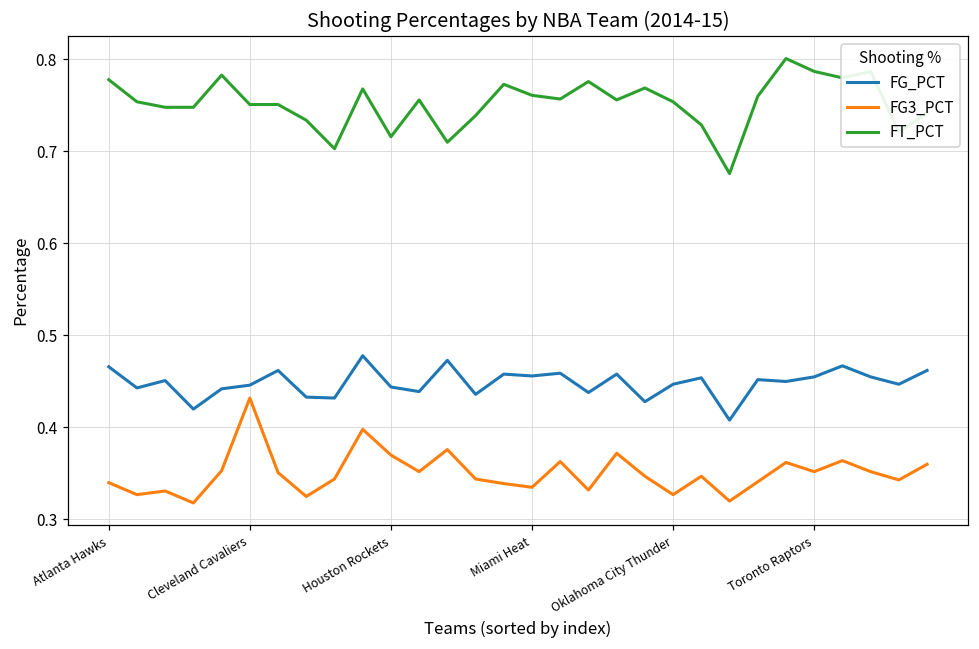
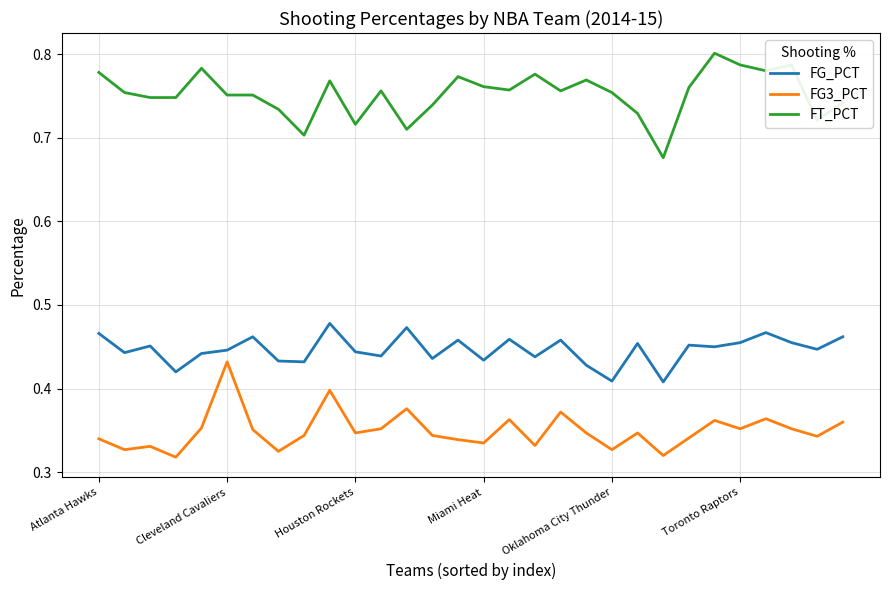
  {
    "FG_PCT": {
      "Atlanta Hawks": 0.47,
      "Cleveland Cavaliers": 0.45,
      "Houston Rockets": 0.44,
-     "Miami Heat": 0.46,
-     "Oklahoma City Thunder": 0.45
+     "Miami Heat": 0.43,
+     "Oklahoma City Thunder": 0.41
    },
    "FG3_PCT": {
      "Atlanta Hawks": 0.34,
      "Cleveland Cavaliers": 0.43,
-     "Houston Rockets": 0.37,
+     "Houston Rockets": 0.35,
      "Miami Heat": 0.34,
      "Oklahoma City Thunder": 0.33
    },
    "FT_PCT": {
      "Atlanta Hawks": 0.78,
      "Cleveland Cavaliers": 0.75,
      "Houston Rockets": 0.72,
      "Miami Heat": 0.76,
      "Oklahoma City Thunder": 0.75
    }
  }
